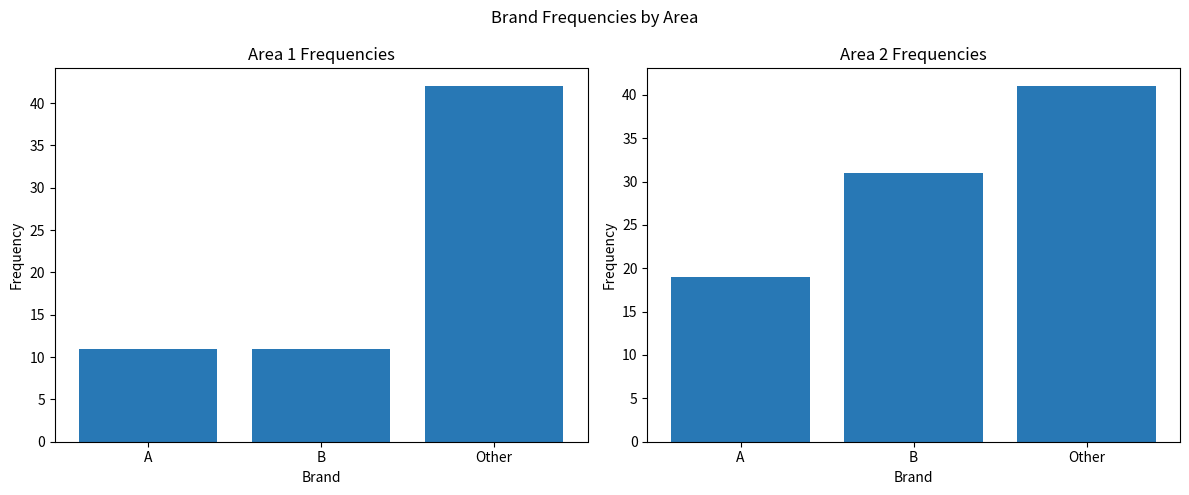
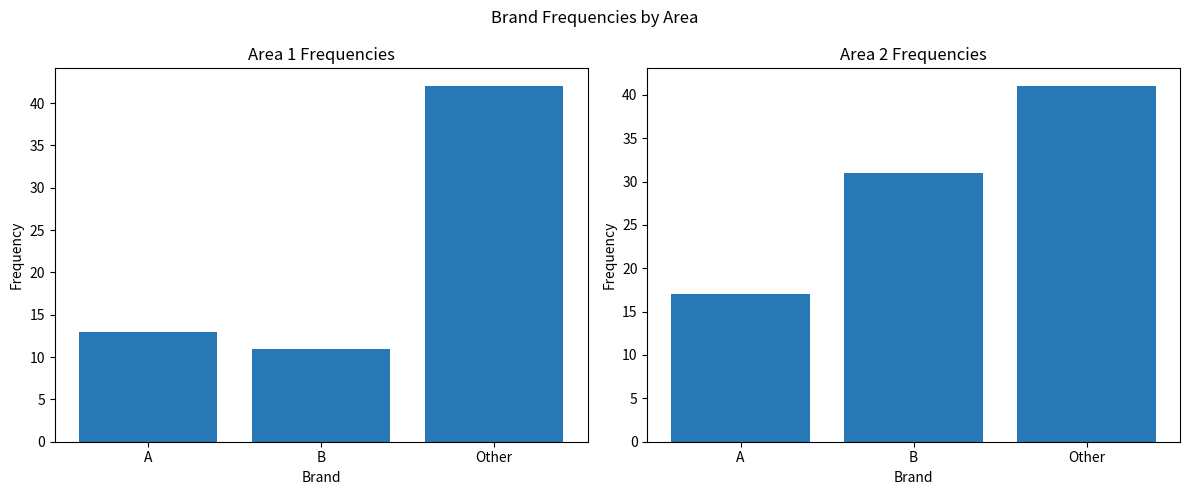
  {
    "Area 1 Frequencies": {
-     "A": 11,
+     "A": 13,
      "B": 11,
      "Other": 42
    },
    "Area 2 Frequencies": {
-     "A": 19,
+     "A": 17,
      "B": 31,
      "Other": 41
    }
  }
